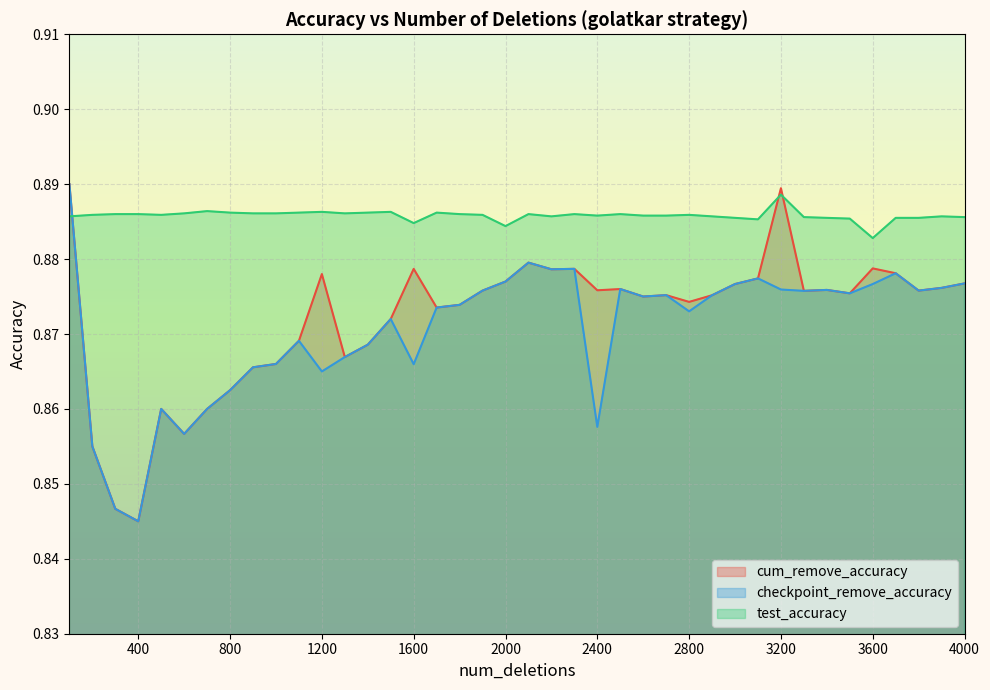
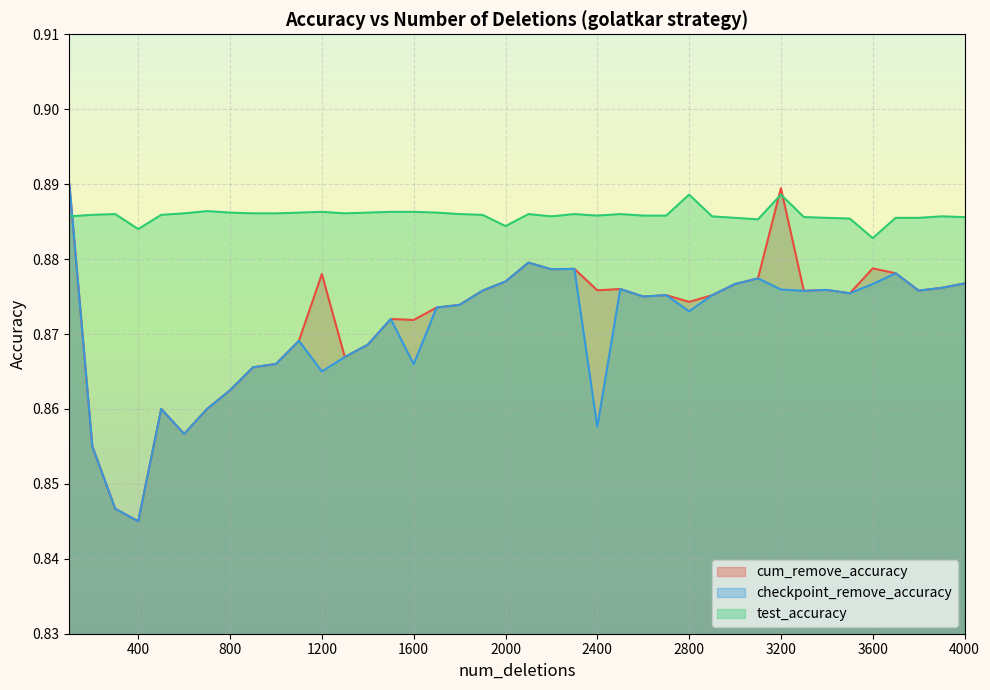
  {
    "cum_remove_accuracy": {
      "1200": 0.878,
-     "1600": 0.879,
+     "1600": 0.872,
      "2400": 0.876,
      "2800": 0.874,
      "3200": 0.889,
      "3600": 0.879
    },
    "checkpoint_remove_accuracy": {
      "1200": 0.865,
      "1600": 0.866,
      "2400": 0.858,
      "2800": 0.873,
      "3200": 0.876,
      "3600": 0.877
    },
    "test_accuracy": {
-     "400": 0.886,
+     "400": 0.884,
      "800": 0.886,
      "1200": 0.886,
-     "1600": 0.885,
+     "1600": 0.886,
      "2000": 0.884,
      "2400": 0.886,
-     "2800": 0.886,
+     "2800": 0.889,
      "3200": 0.889,
      "3600": 0.883,
      "4000": 0.886
    }
  }
